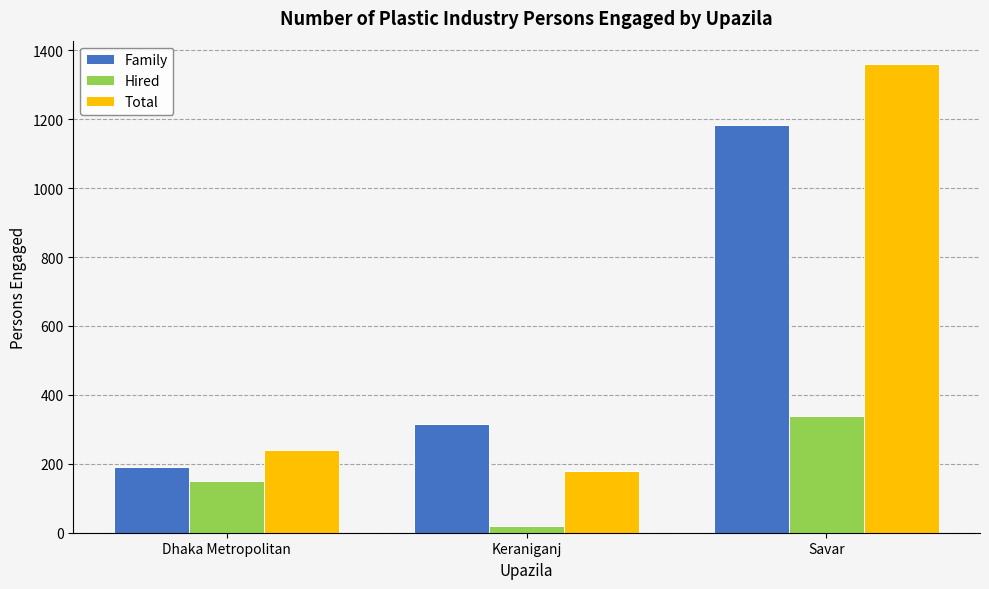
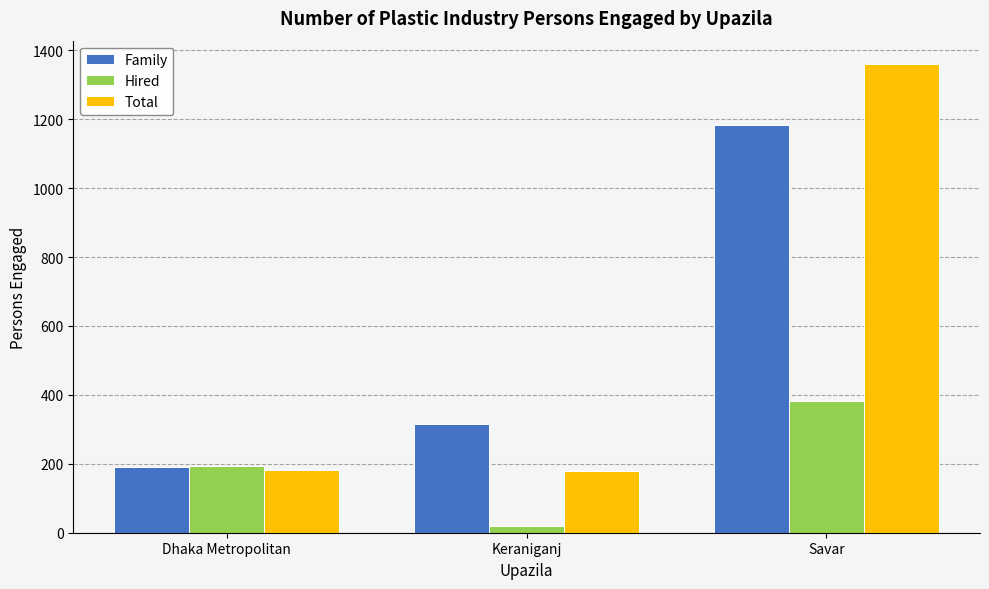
  {
    "Family": {
      "Dhaka Metropolitan": 190,
      "Keraniganj": 320,
      "Savar": 1180
    },
    "Hired": {
-     "Dhaka Metropolitan": 150,
+     "Dhaka Metropolitan": 190,
      "Keraniganj": 20,
-     "Savar": 340
+     "Savar": 380
    },
    "Total": {
-     "Dhaka Metropolitan": 240,
+     "Dhaka Metropolitan": 180,
      "Keraniganj": 180,
      "Savar": 1360
    }
  }
